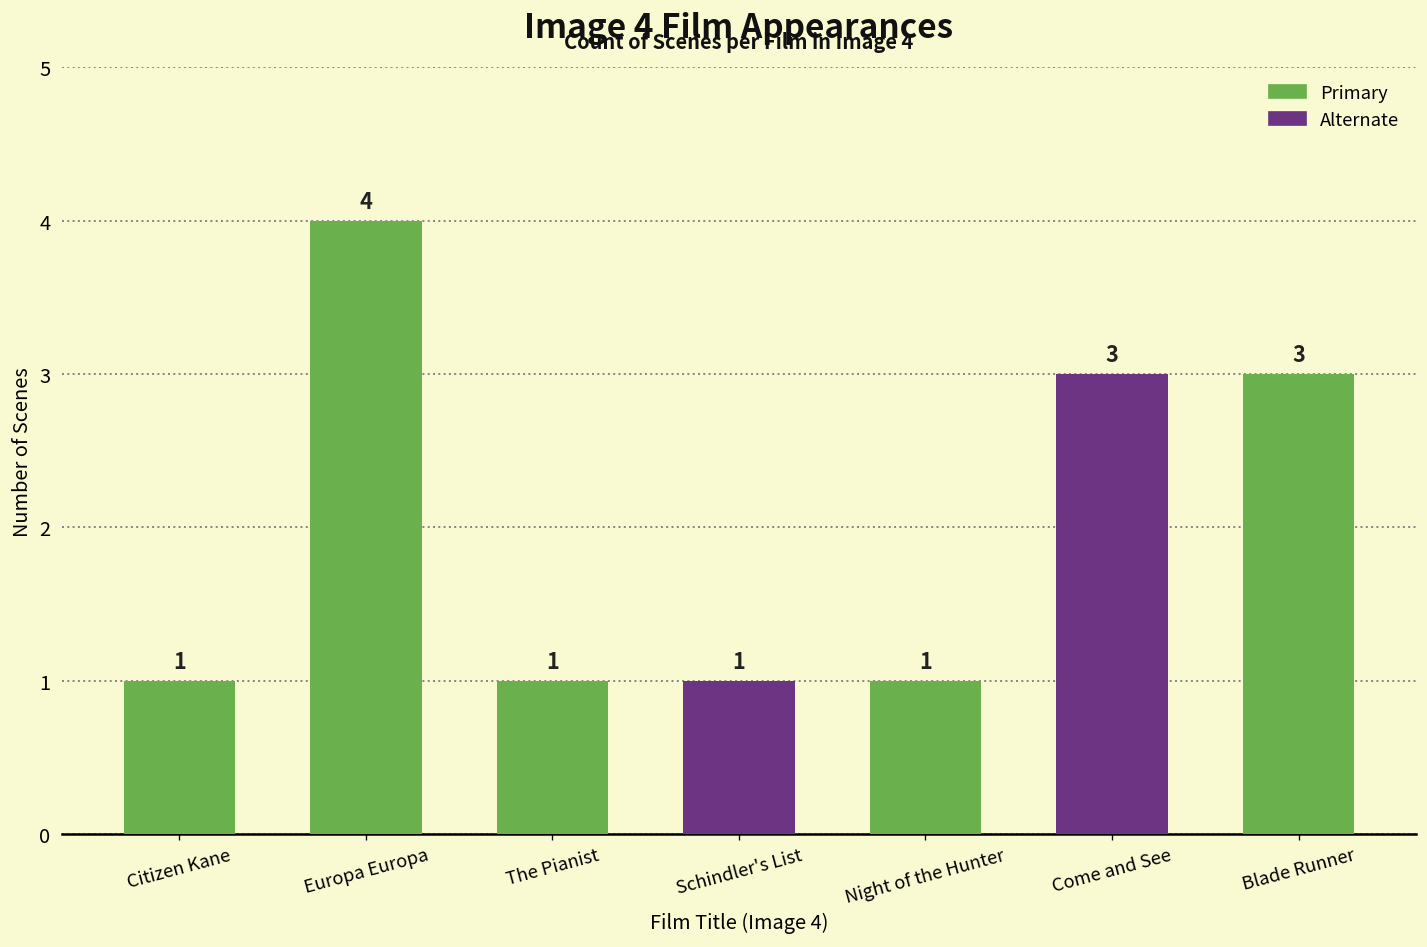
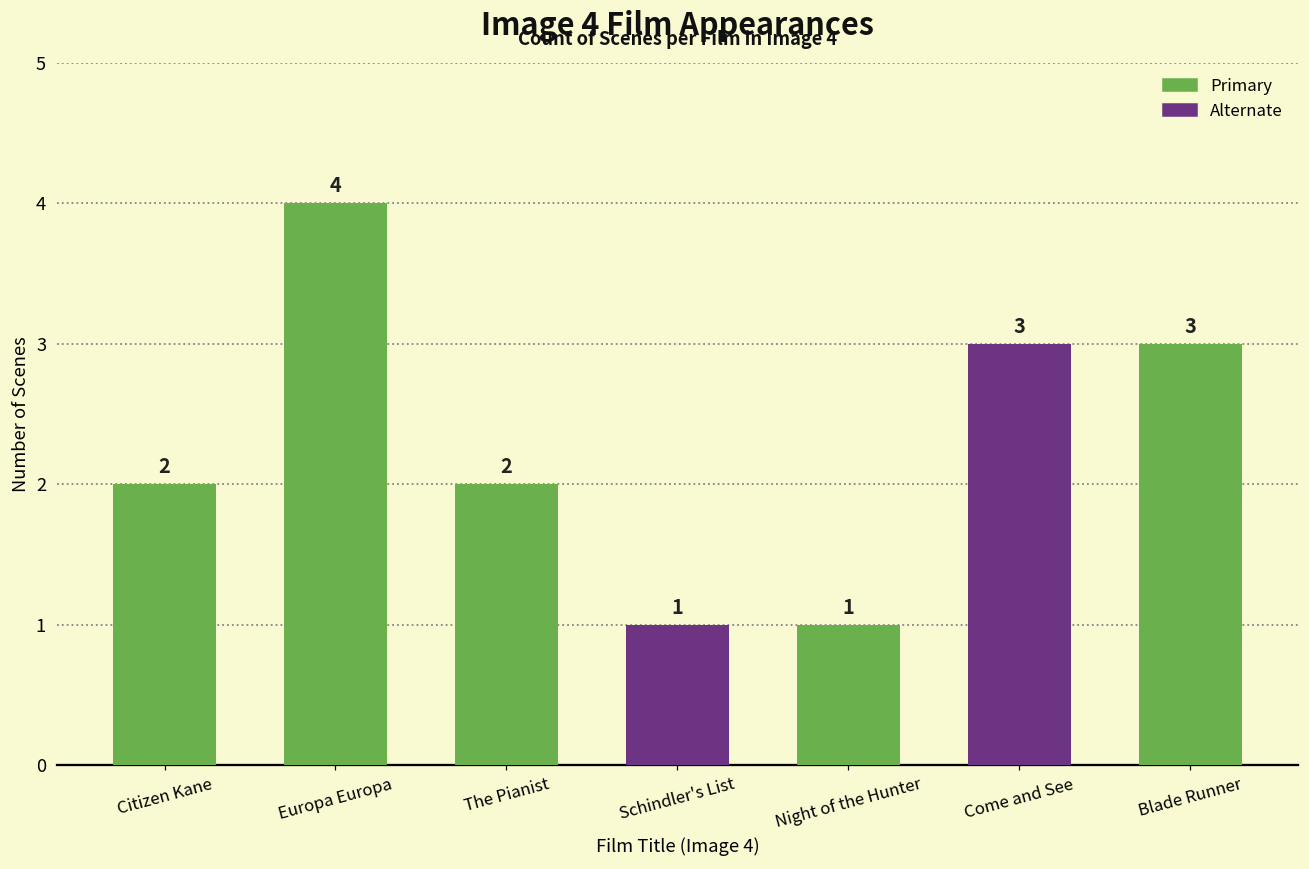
  {
-   "Citizen Kane": 1,
+   "Citizen Kane": 2,
    "Europa Europa": 4,
-   "The Pianist": 1,
+   "The Pianist": 2,
    "Schindler's List": 1,
    "Night of the Hunter": 1,
    "Come and See": 3,
    "Blade Runner": 3
  }
